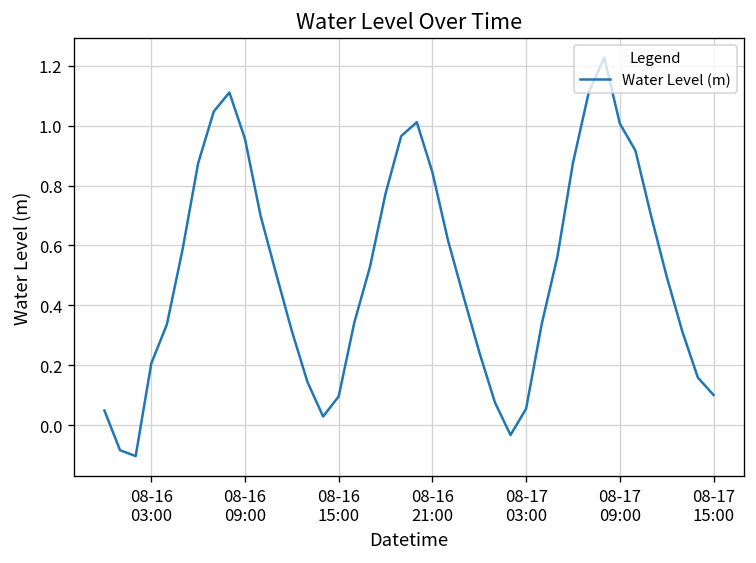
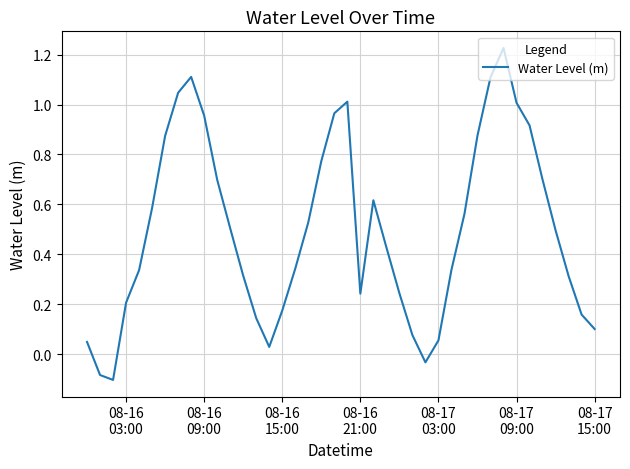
  {
    "08-16 03:00": 0.21,
    "08-16 09:00": 0.96,
-   "08-16 15:00": 0.10,
-   "08-16 21:00": 0.84,
+   "08-16 15:00": 0.17,
+   "08-16 21:00": 0.24,
    "08-17 03:00": 0.05,
    "08-17 09:00": 1.01,
    "08-17 15:00": 0.10
  }
